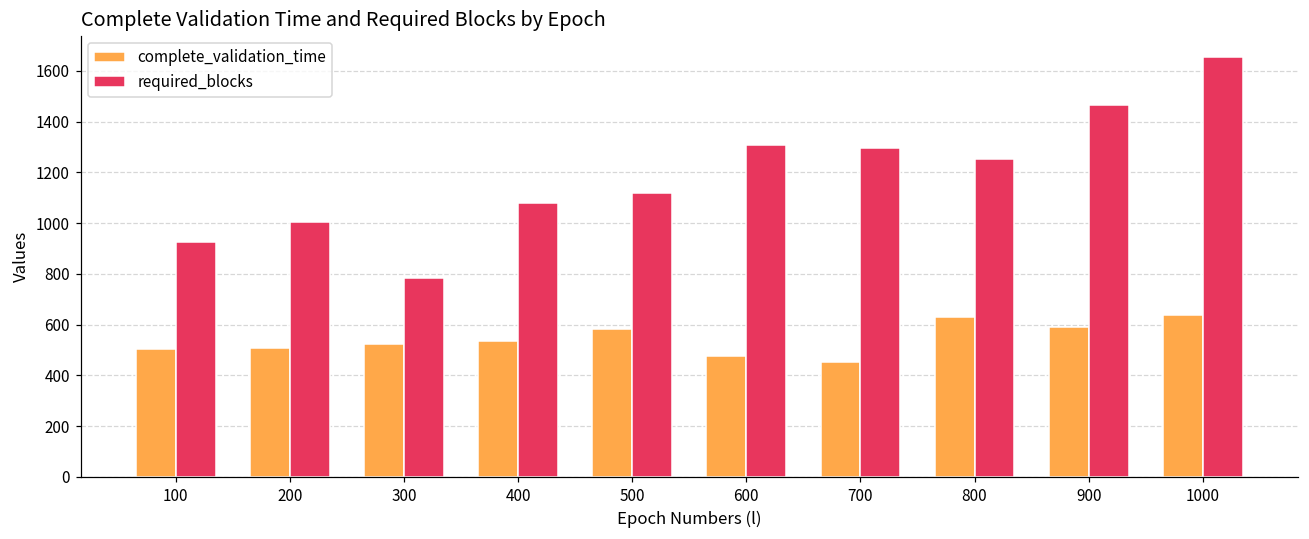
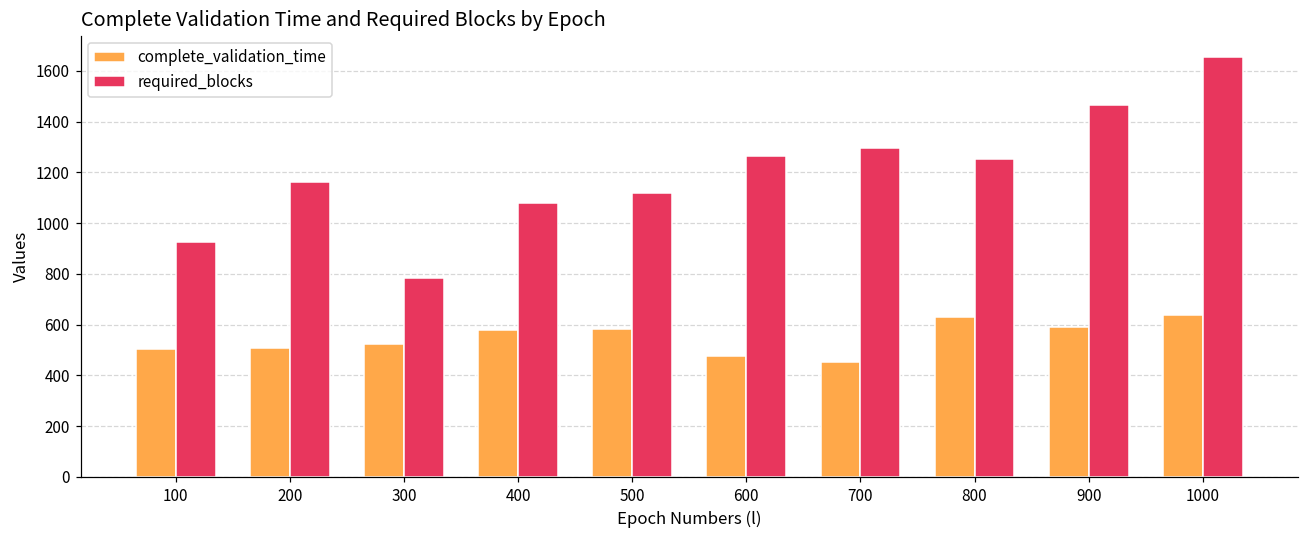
  {
    "complete_validation_time": {
      "100": 500,
      "200": 510,
      "300": 520,
-     "400": 540,
+     "400": 580,
      "500": 580,
      "600": 480,
      "700": 450,
      "800": 630,
      "900": 590,
      "1000": 640
    },
    "required_blocks": {
      "100": 920,
-     "200": 1000,
+     "200": 1160,
      "300": 780,
      "400": 1080,
      "500": 1120,
-     "600": 1310,
+     "600": 1270,
      "700": 1300,
      "800": 1250,
      "900": 1460,
      "1000": 1660
    }
  }
